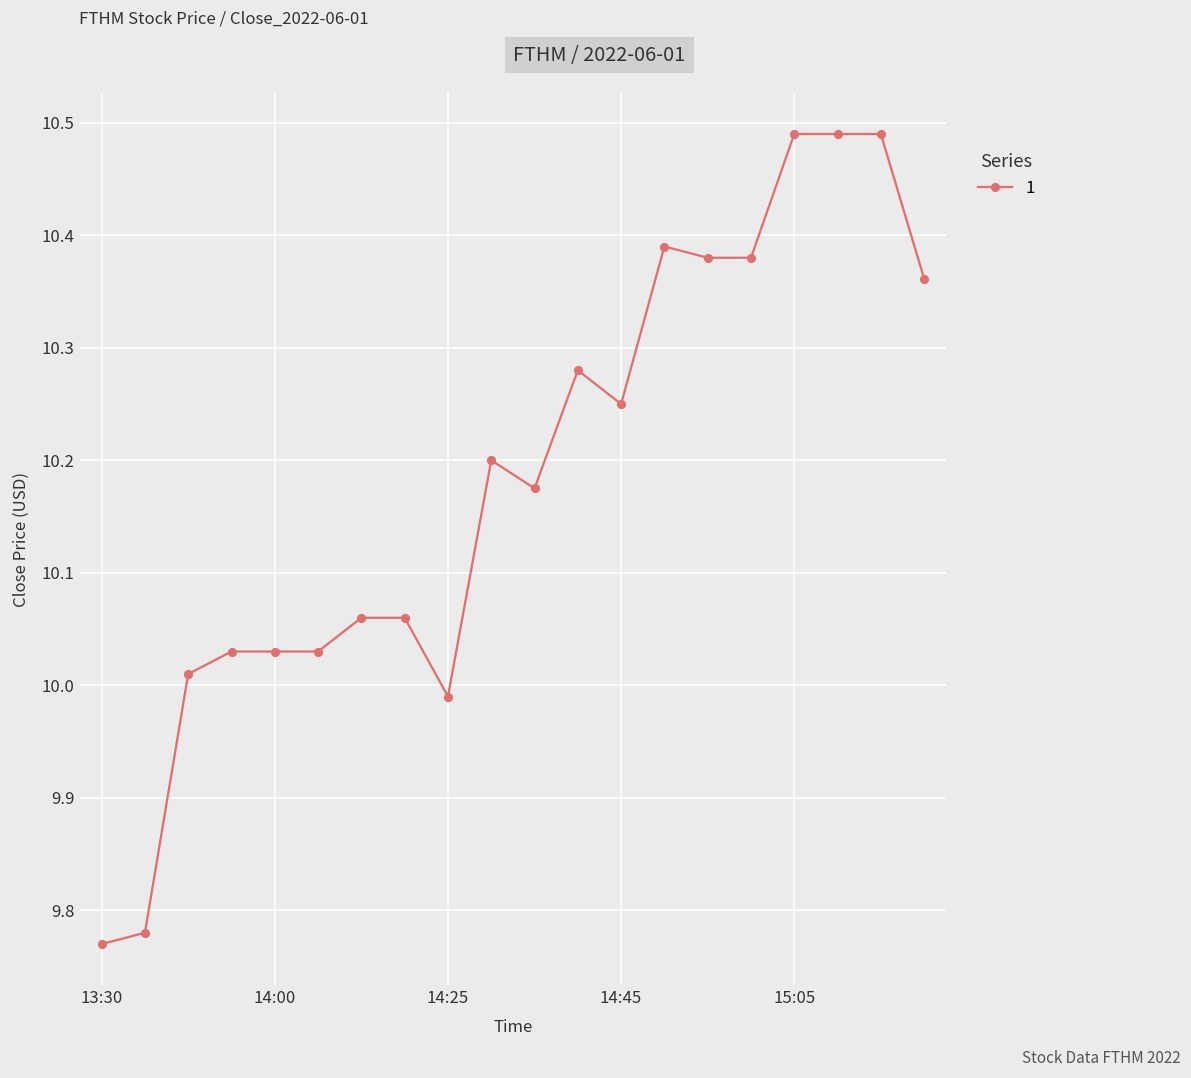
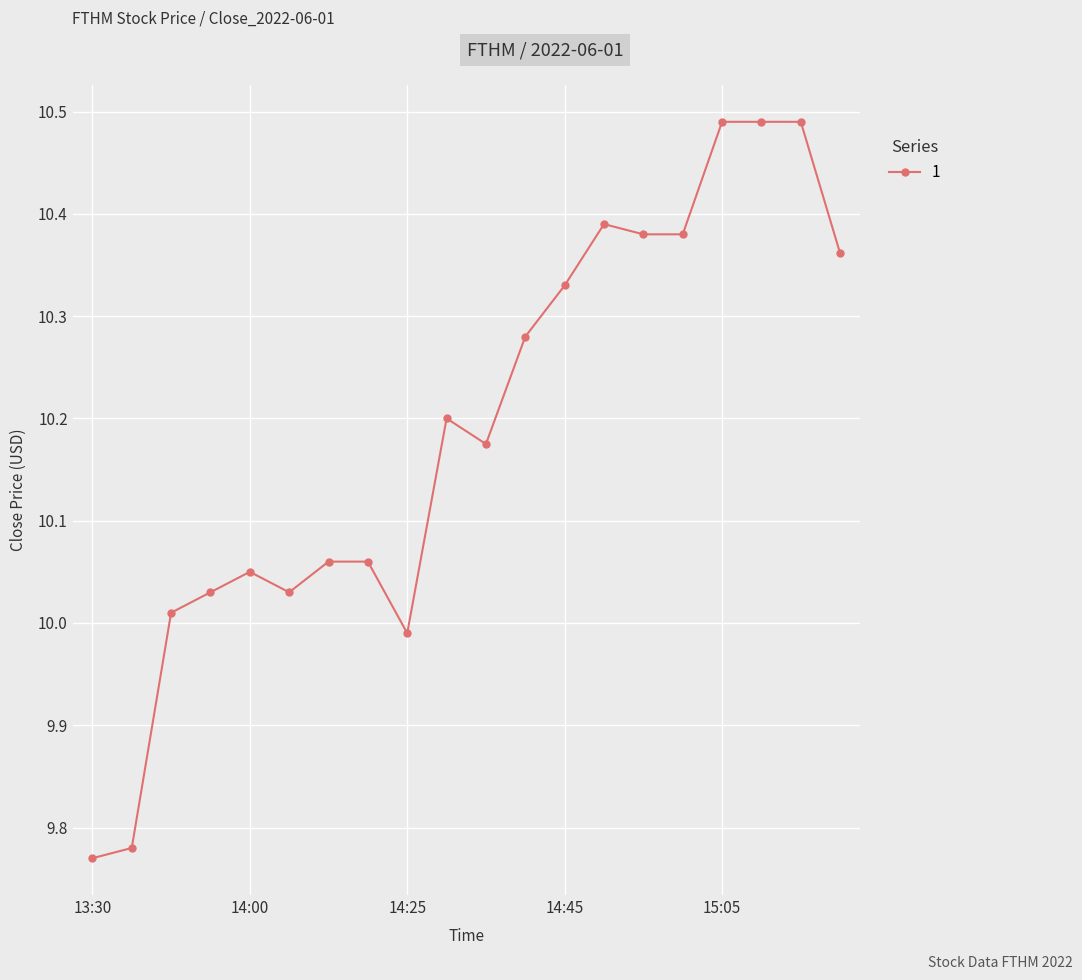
  {
    "13:30": 9.77,
-   "14:00": 10.03,
+   "14:00": 10.05,
    "14:25": 9.99,
-   "14:45": 10.25,
+   "14:45": 10.33,
    "15:05": 10.49
  }
